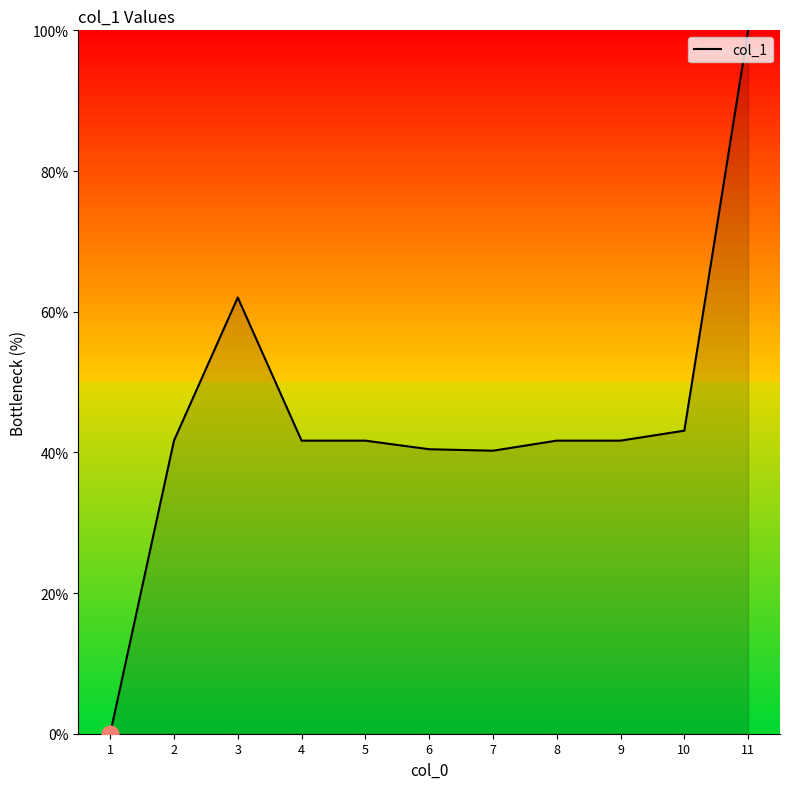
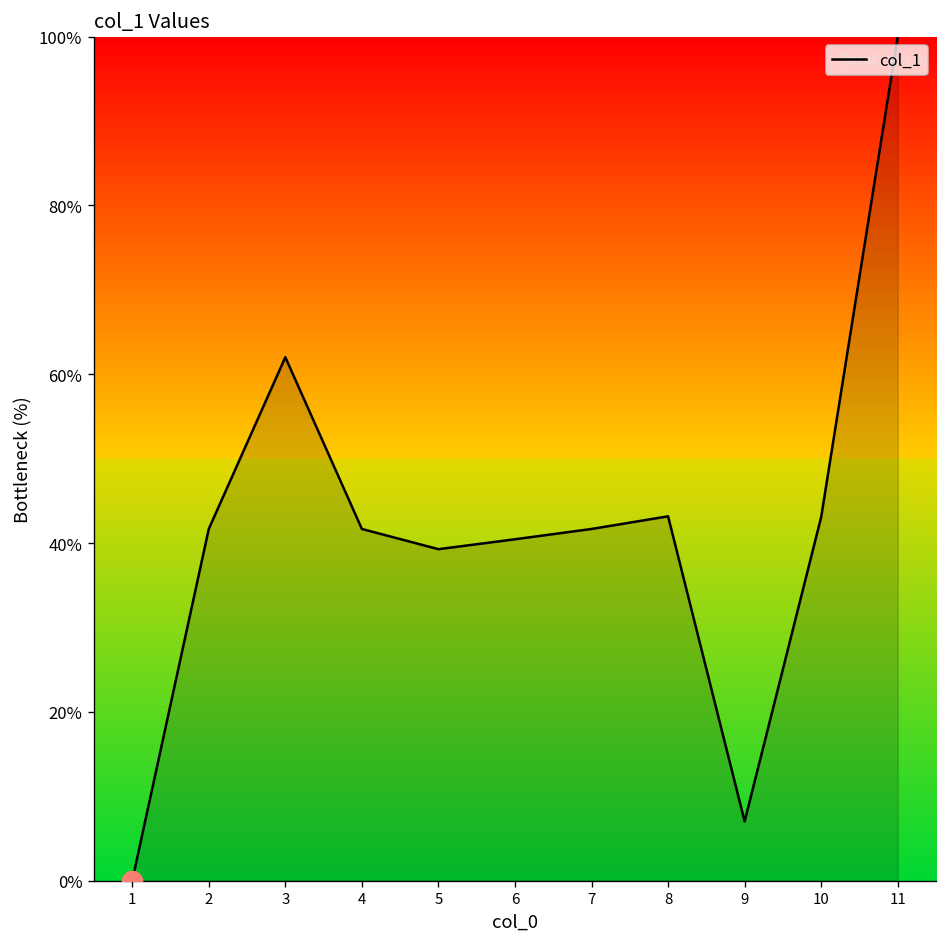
  {
    "col_1": {
      "2": "42%",
      "3": "62%",
      "4": "42%",
-     "5": "42%",
+     "5": "39%",
      "6": "40%",
-     "7": "40%",
-     "8": "42%",
-     "9": "42%",
+     "7": "42%",
+     "8": "43%",
+     "9": "7%",
      "10": "43%",
      "11": "100%"
    }
  }
